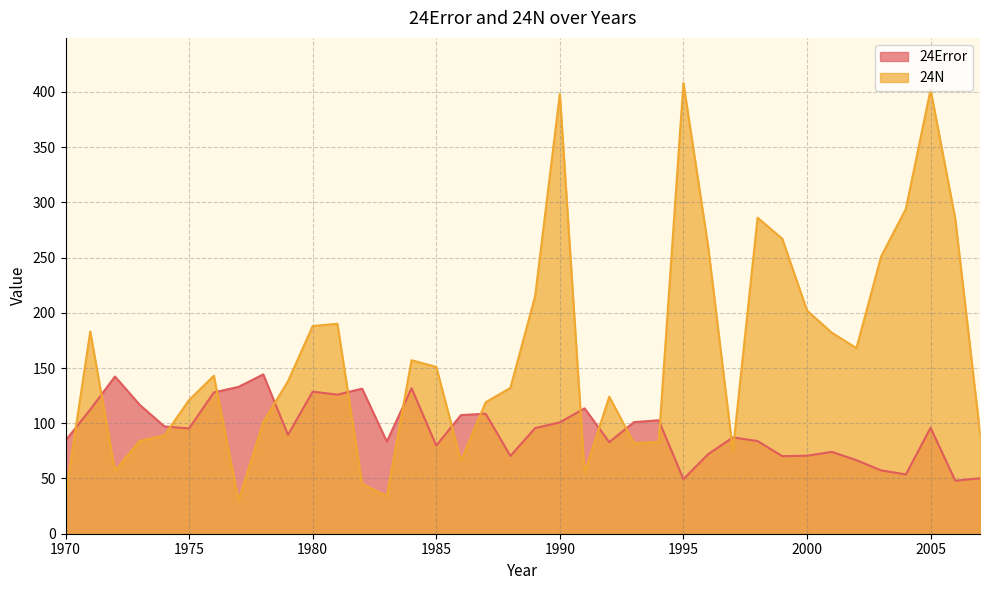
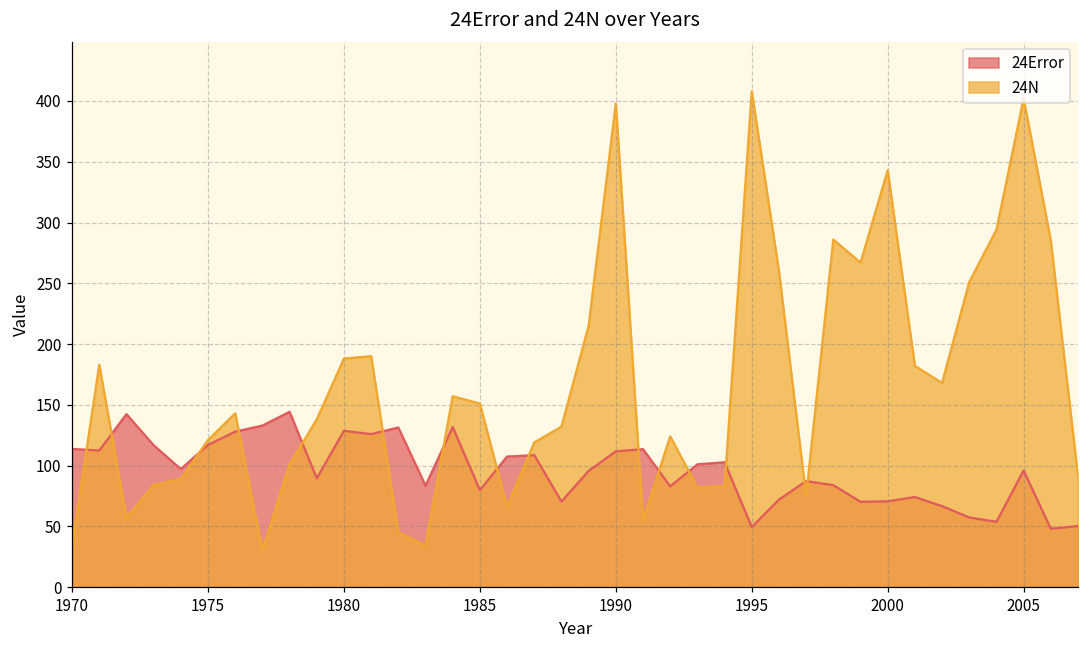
  {
    "24Error": {
-     "1970": 84,
-     "1975": 95,
+     "1970": 114,
+     "1975": 117,
      "1980": 129,
      "1985": 80,
-     "1990": 101,
+     "1990": 112,
      "1995": 49,
      "2000": 71,
      "2005": 96
    },
    "24N": {
      "1970": 34,
      "1975": 121,
      "1980": 188,
      "1985": 151,
      "1990": 398,
      "1995": 408,
-     "2000": 202
+     "2000": 343
    }
  }
